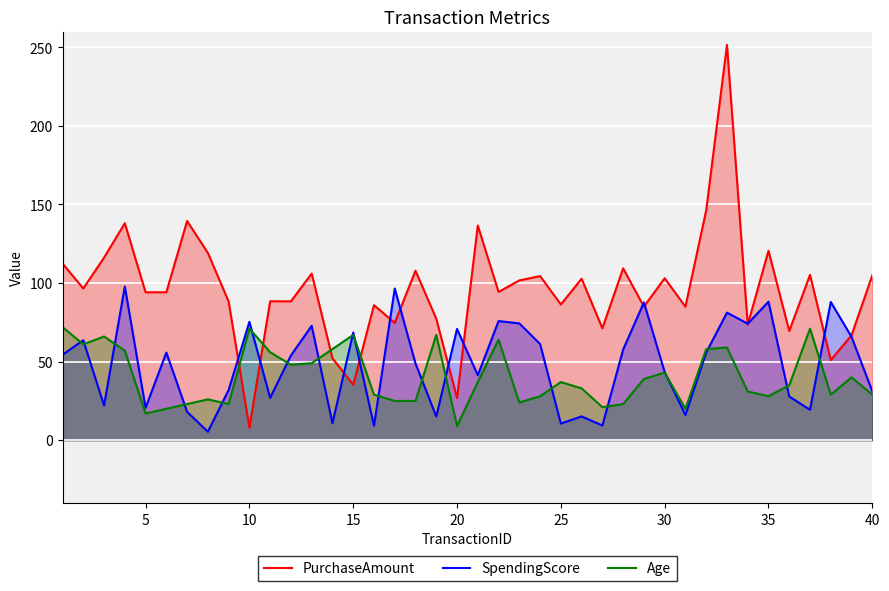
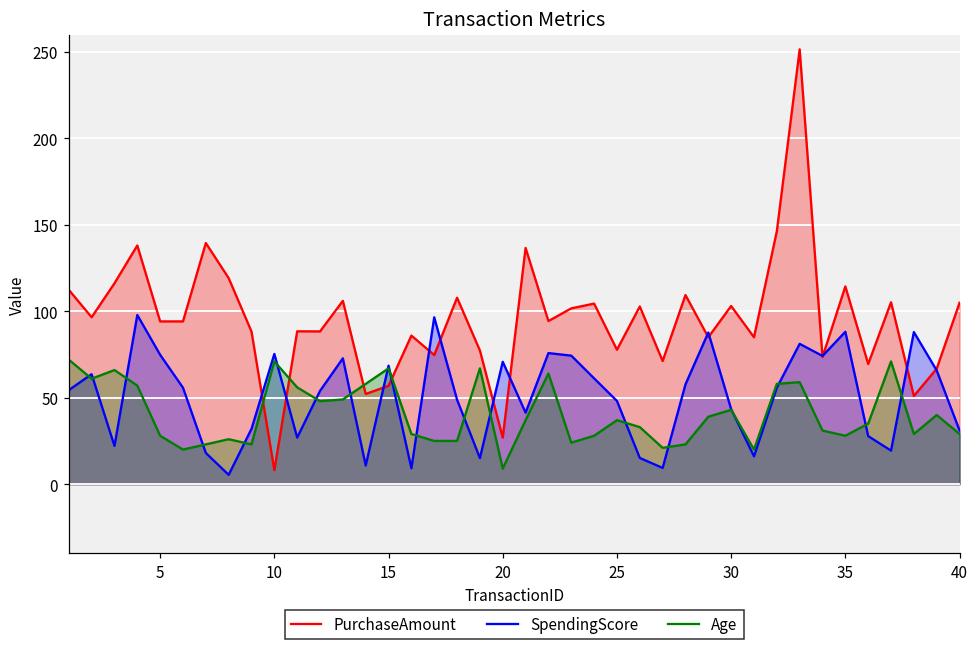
  {
    "PurchaseAmount": {
      "5": 94,
      "10": 8,
-     "15": 35,
+     "15": 57,
      "20": 27,
-     "25": 86,
+     "25": 78,
      "30": 103,
-     "35": 121,
+     "35": 114,
      "40": 105
    },
    "SpendingScore": {
-     "5": 21,
+     "5": 75,
      "10": 75,
      "20": 71,
-     "25": 11,
+     "25": 48,
      "35": 88,
      "40": 31
    },
    "Age": {
-     "5": 17,
+     "5": 28,
      "10": 71,
      "20": 9,
      "25": 37,
      "35": 28,
      "40": 29
    }
  }
